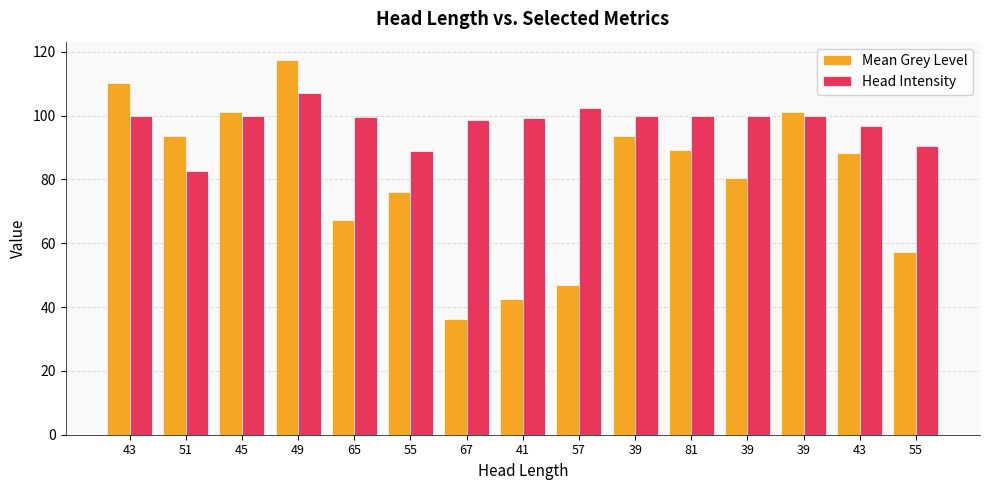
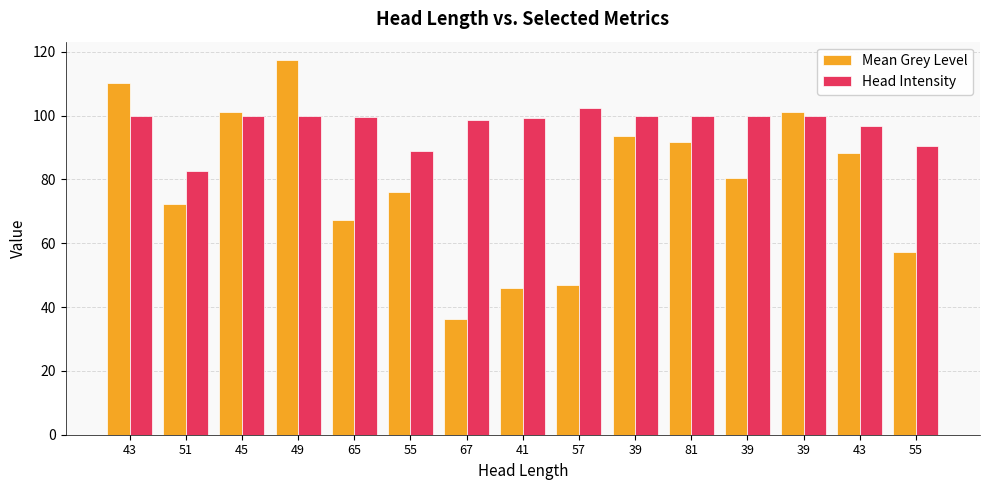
  {
    "Mean Grey Level": {
-     "51": 94,
+     "51": 72,
      "45": 101,
      "49": 117,
      "65": 67,
      "67": 36,
-     "41": 43,
+     "41": 46,
      "57": 47,
-     "81": 89
+     "81": 92
    },
    "Head Intensity": {
      "51": 83,
      "45": 100,
-     "49": 107,
+     "49": 100,
      "65": 100,
      "67": 99,
      "41": 99,
      "57": 102,
      "81": 100
    }
  }
